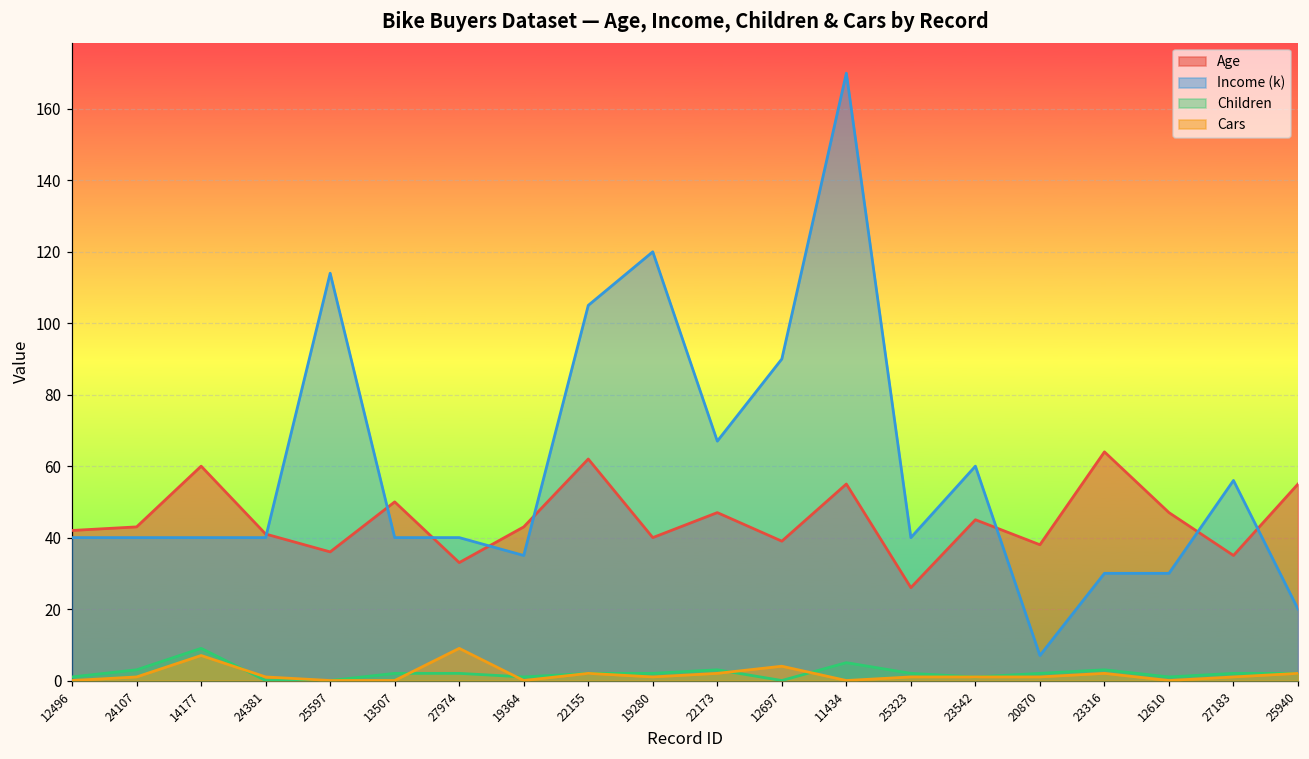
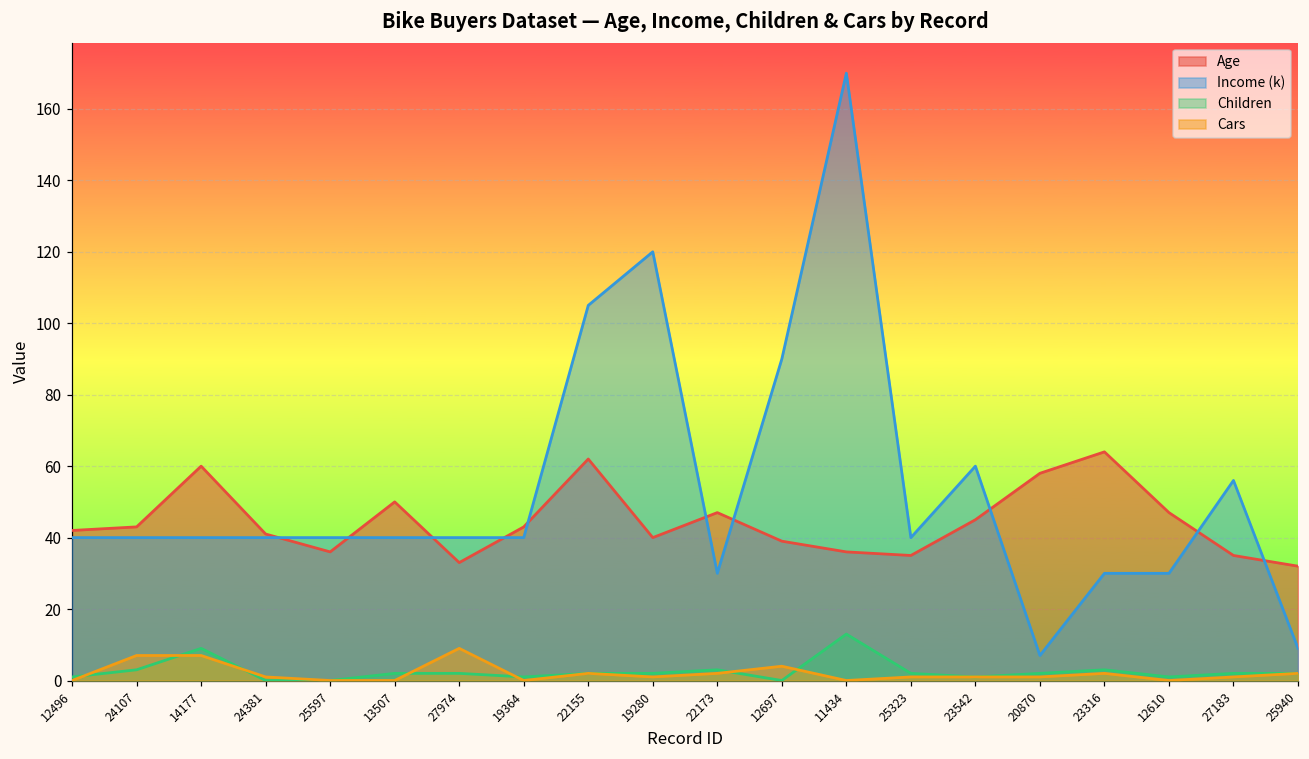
  {
    "Age": {
      "12496": 42,
      "24107": 43,
      "14177": 60,
      "24381": 41,
      "25597": 36,
      "13507": 50,
      "27974": 33,
      "19364": 43,
      "22155": 62,
      "19280": 40,
      "22173": 47,
      "12697": 39,
-     "11434": 55,
-     "25323": 26,
+     "11434": 36,
+     "25323": 35,
      "23542": 45,
-     "20870": 38,
+     "20870": 58,
      "23316": 64,
      "12610": 47,
      "27183": 35,
-     "25940": 55
+     "25940": 32
    },
    "Income (k)": {
      "12496": 40,
      "24107": 40,
      "14177": 40,
      "24381": 40,
-     "25597": 114,
+     "25597": 40,
      "13507": 40,
      "27974": 40,
-     "19364": 35,
+     "19364": 40,
      "22155": 105,
      "19280": 120,
-     "22173": 67,
+     "22173": 30,
      "12697": 90,
      "11434": 170,
      "25323": 40,
      "23542": 60,
      "20870": 7,
      "23316": 30,
      "12610": 30,
      "27183": 56,
-     "25940": 20
+     "25940": 9
    },
    "Children": {
      "12496": 1,
      "24107": 3,
      "14177": 9,
      "24381": 0,
      "13507": 2,
      "27974": 2,
      "19364": 1,
      "19280": 2,
      "22173": 3,
      "12697": 0,
-     "11434": 5,
+     "11434": 13,
      "25323": 2,
      "20870": 2,
      "23316": 3,
      "12610": 1,
      "27183": 2
    },
    "Cars": {
      "12496": 0,
-     "24107": 1,
+     "24107": 7,
      "14177": 7,
      "24381": 1,
      "13507": 0,
      "27974": 9,
      "19364": 0,
      "19280": 1,
      "22173": 2,
      "12697": 4,
      "11434": 0,
      "25323": 1,
      "20870": 1,
      "23316": 2,
      "12610": 0,
      "27183": 1
    }
  }
